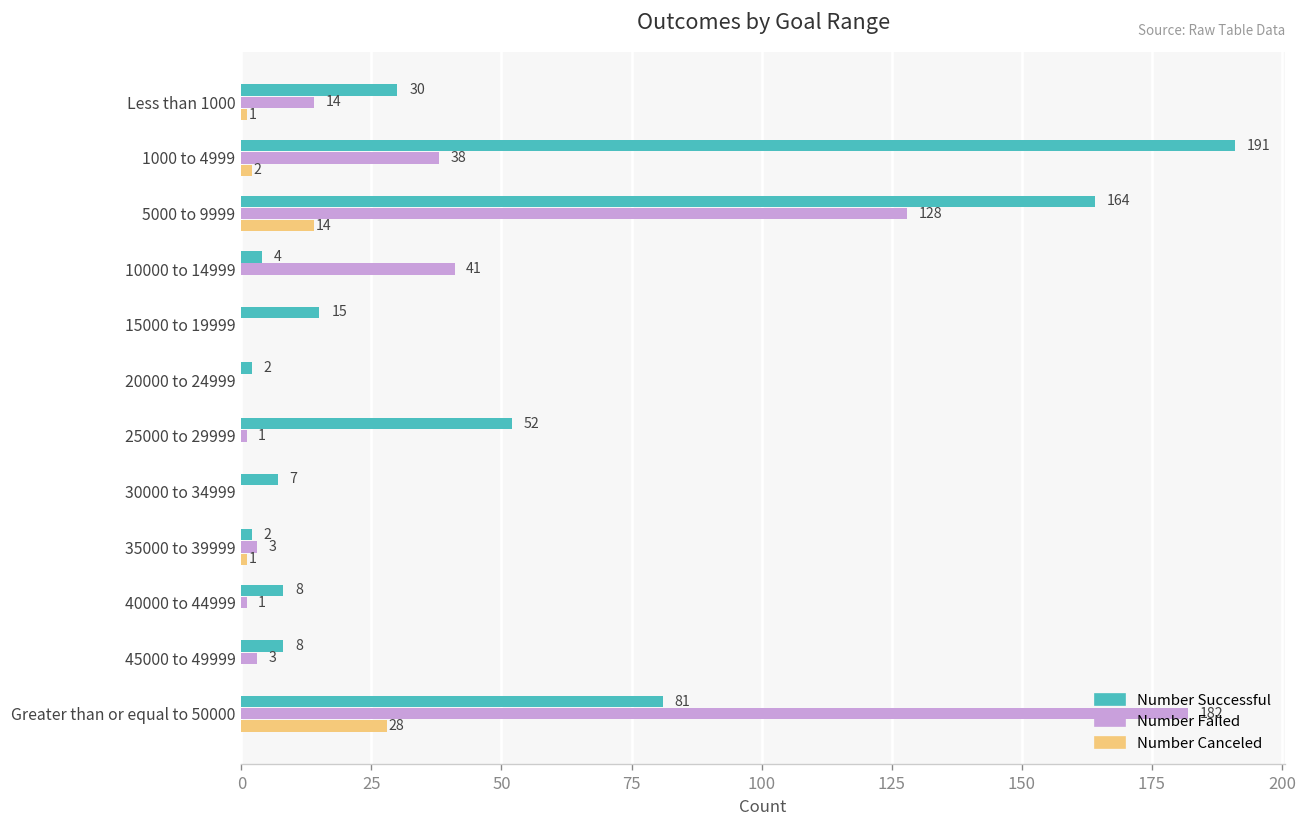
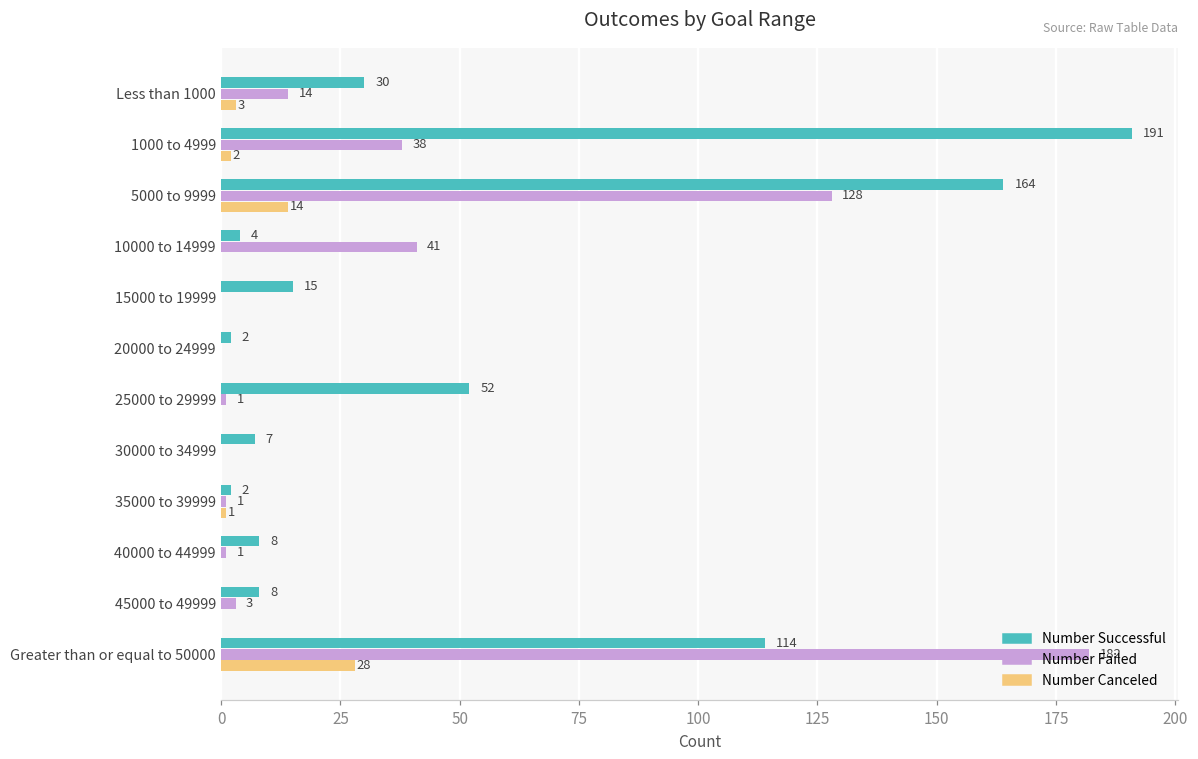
  {
    "Number Successful": {
      "Less than 1000": 30,
      "1000 to 4999": 191,
      "5000 to 9999": 164,
      "10000 to 14999": 4,
      "15000 to 19999": 15,
      "20000 to 24999": 2,
      "25000 to 29999": 52,
      "30000 to 34999": 7,
      "35000 to 39999": 2,
      "40000 to 44999": 8,
      "45000 to 49999": 8,
-     "Greater than or equal to 50000": 81
+     "Greater than or equal to 50000": 114
    },
    "Number Failed": {
      "Less than 1000": 14,
      "1000 to 4999": 38,
      "5000 to 9999": 128,
      "10000 to 14999": 41,
      "25000 to 29999": 1,
-     "35000 to 39999": 3,
+     "35000 to 39999": 1,
      "40000 to 44999": 1,
      "45000 to 49999": 3,
      "Greater than or equal to 50000": 182
    },
    "Number Canceled": {
-     "Less than 1000": 1,
+     "Less than 1000": 3,
      "1000 to 4999": 2,
      "5000 to 9999": 14,
      "35000 to 39999": 1,
      "Greater than or equal to 50000": 28
    }
  }
